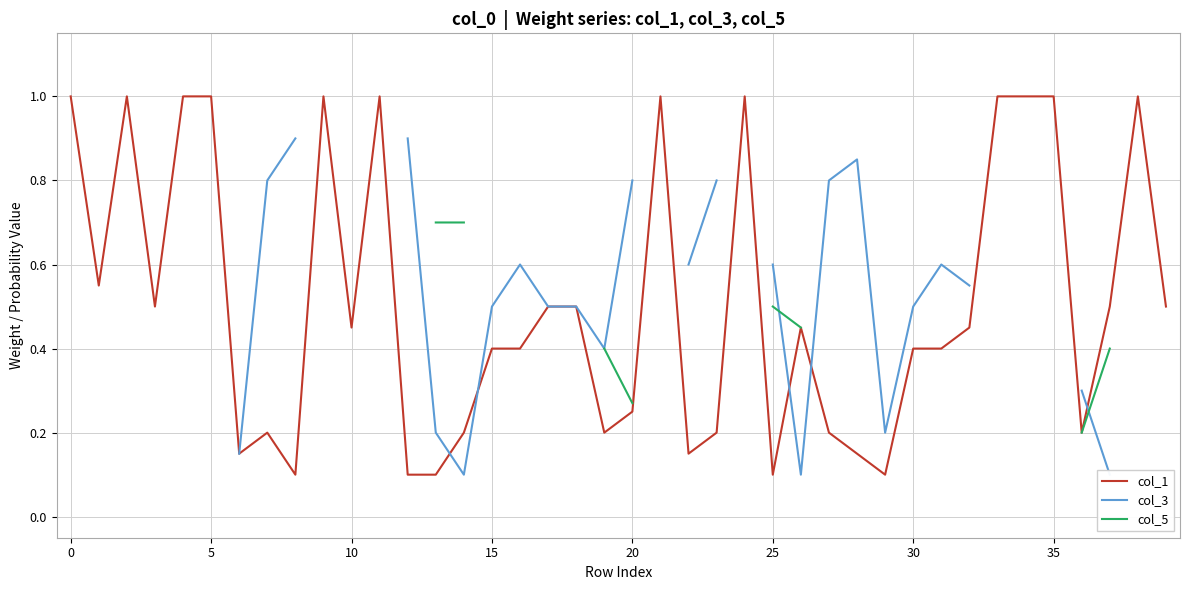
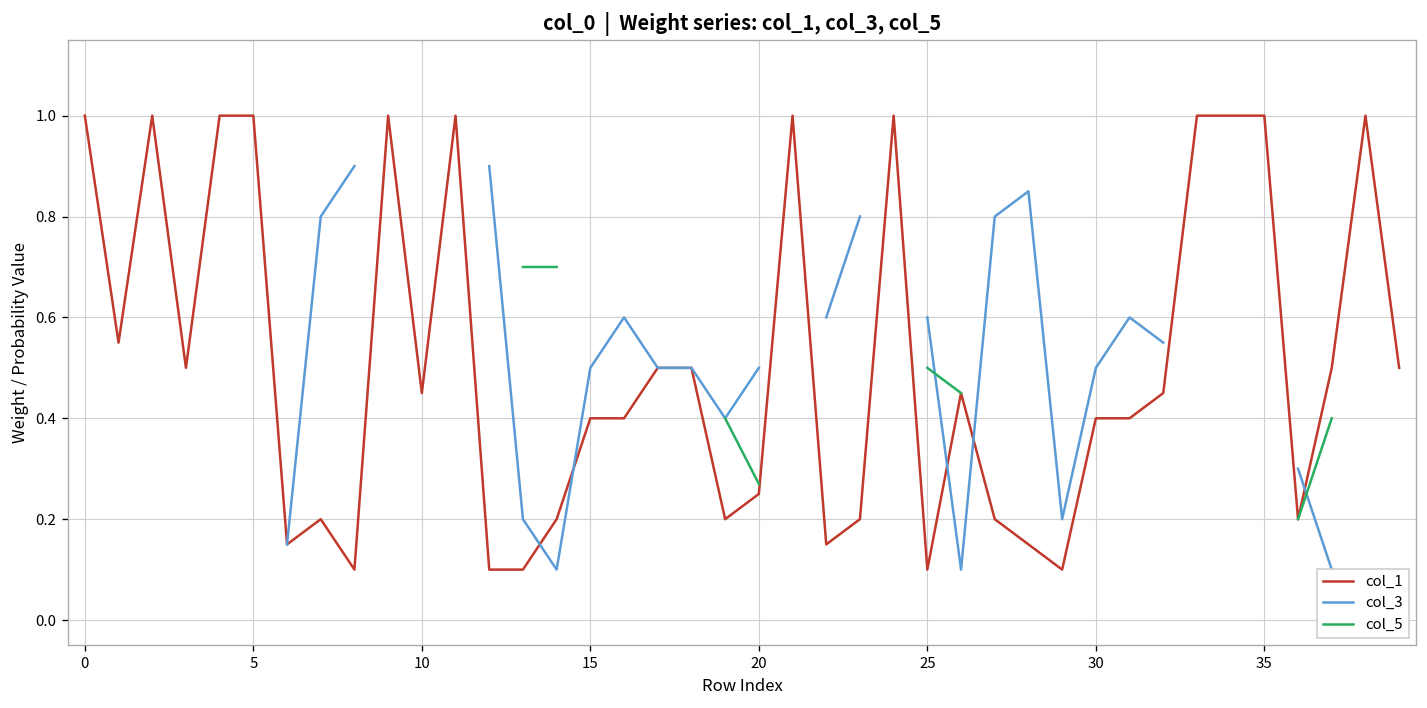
  {
    "col_1": {
      "0": 1.0,
      "5": 1.0,
      "10": 0.45,
      "15": 0.4,
      "20": 0.25,
      "25": 0.1,
      "30": 0.4,
      "35": 1.0
    },
    "col_3": {
      "10": 0.64,
      "15": 0.5,
-     "20": 0.8,
+     "20": 0.5,
      "25": 0.6,
      "30": 0.5
    },
    "col_5": {
      "20": 0.27,
      "25": 0.5
    }
  }
